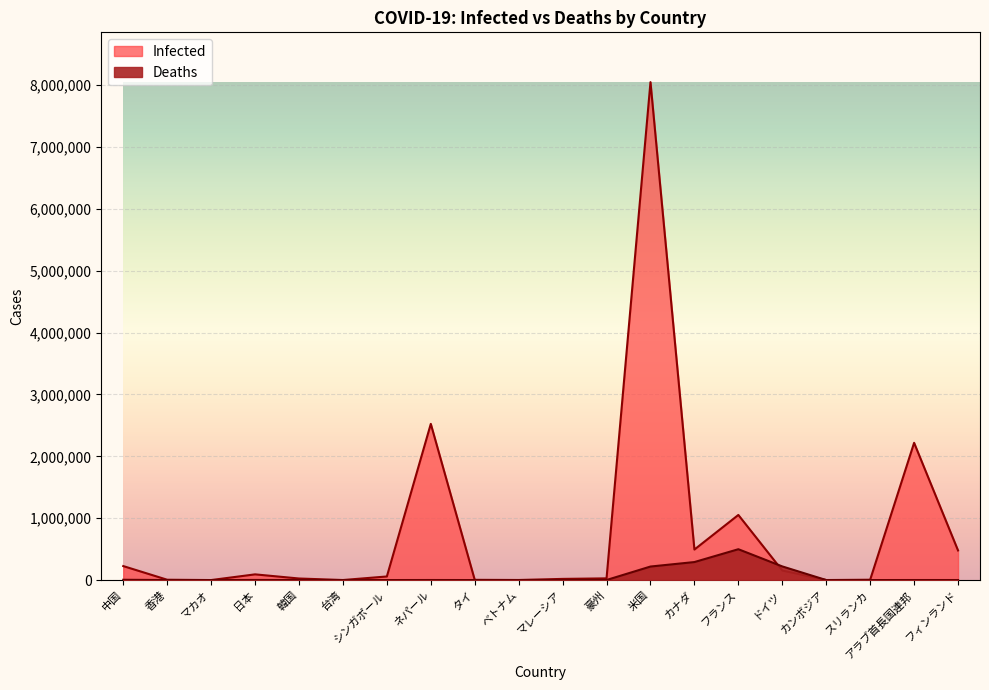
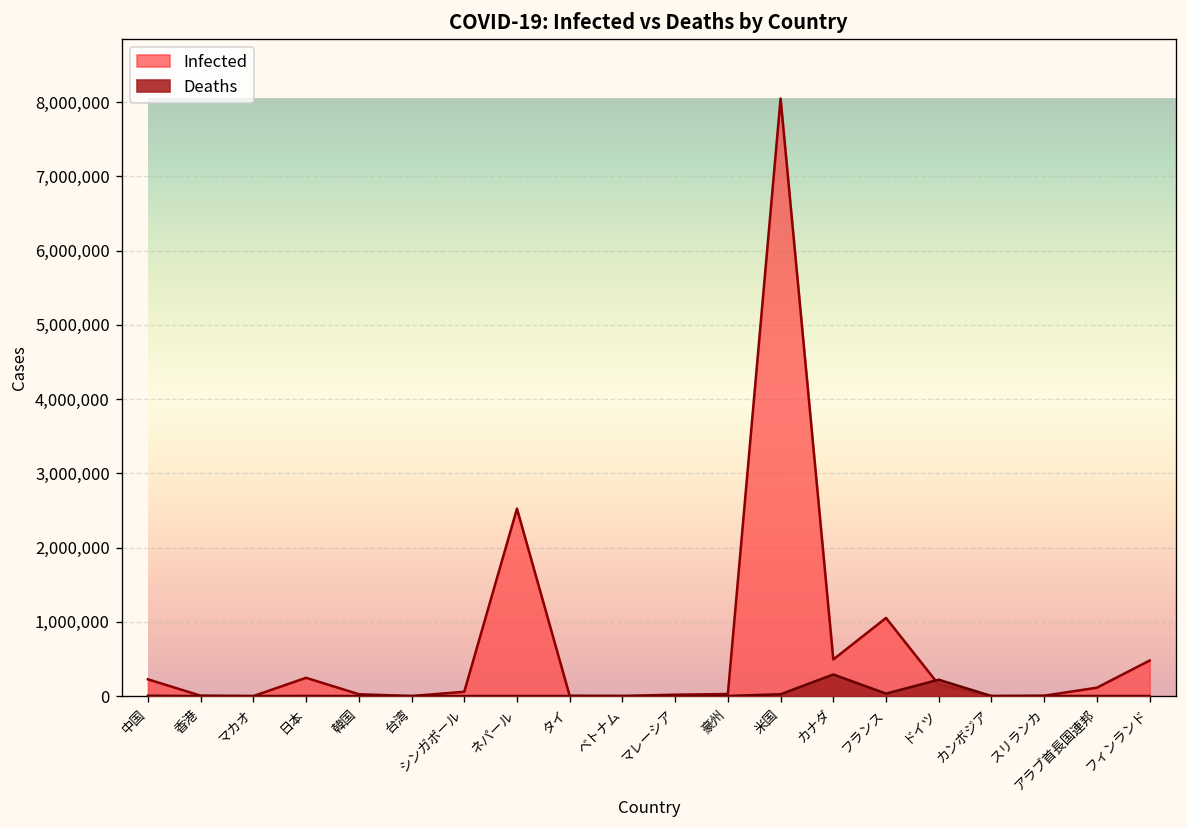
  {
    "Infected": {
      "中国": "200,000",
-     "日本": "100,000",
+     "日本": "200,000",
      "シンガポール": "100,000",
      "ネパール": "2,500,000",
      "米国": "8,000,000",
      "カナダ": "500,000",
      "フランス": "1,100,000",
      "ドイツ": "200,000",
-     "アラブ首長国連邦": "2,200,000",
+     "アラブ首長国連邦": "100,000",
      "フィンランド": "500,000"
    },
    "Deaths": {
      "中国": "0",
      "日本": "0",
      "シンガポール": "0",
      "ネパール": "0",
-     "米国": "200,000",
+     "米国": "0",
      "カナダ": "300,000",
-     "フランス": "500,000",
+     "フランス": "0",
      "ドイツ": "200,000",
      "アラブ首長国連邦": "0",
      "フィンランド": "0"
    }
  }
